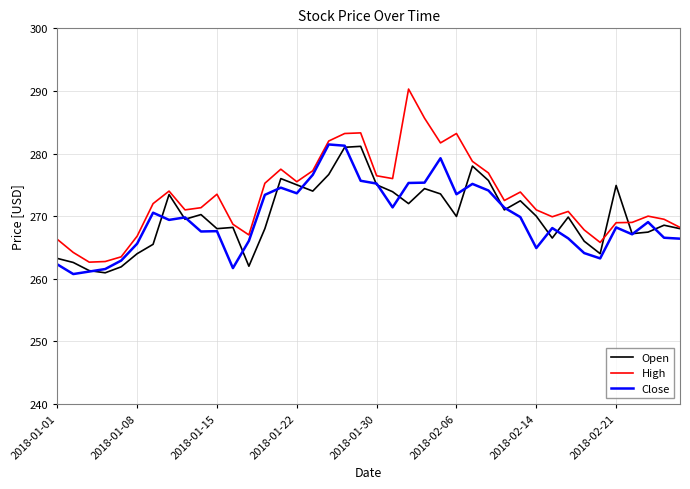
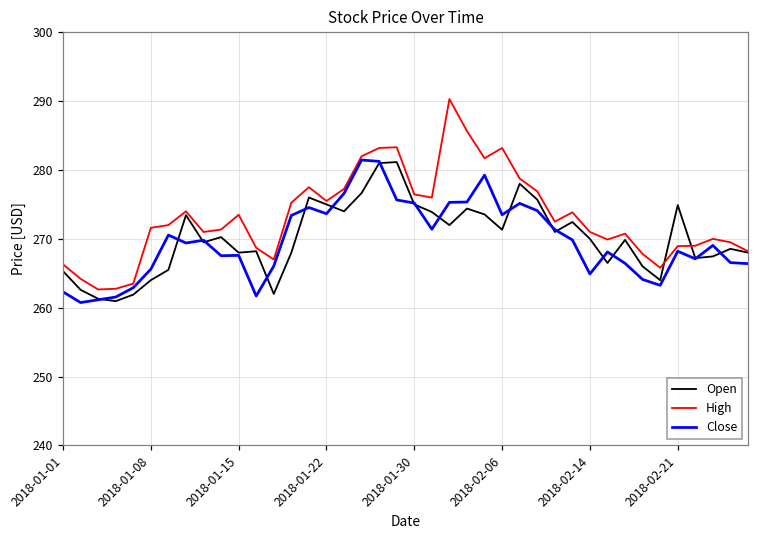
  {
    "Open": {
-     "2018-01-01": 263,
+     "2018-01-01": 265,
      "2018-01-08": 264,
      "2018-01-22": 275,
-     "2018-02-06": 270,
+     "2018-02-06": 271,
      "2018-02-14": 270,
      "2018-02-21": 275
    },
    "High": {
      "2018-01-01": 266,
-     "2018-01-08": 267,
+     "2018-01-08": 272,
      "2018-01-15": 274,
      "2018-01-22": 276,
      "2018-01-30": 276,
      "2018-02-06": 283,
      "2018-02-14": 271,
      "2018-02-21": 269
    },
    "Close": {
      "2018-01-01": 262,
      "2018-01-08": 266,
      "2018-01-22": 274,
      "2018-02-06": 274,
      "2018-02-14": 265,
      "2018-02-21": 268
    }
  }
